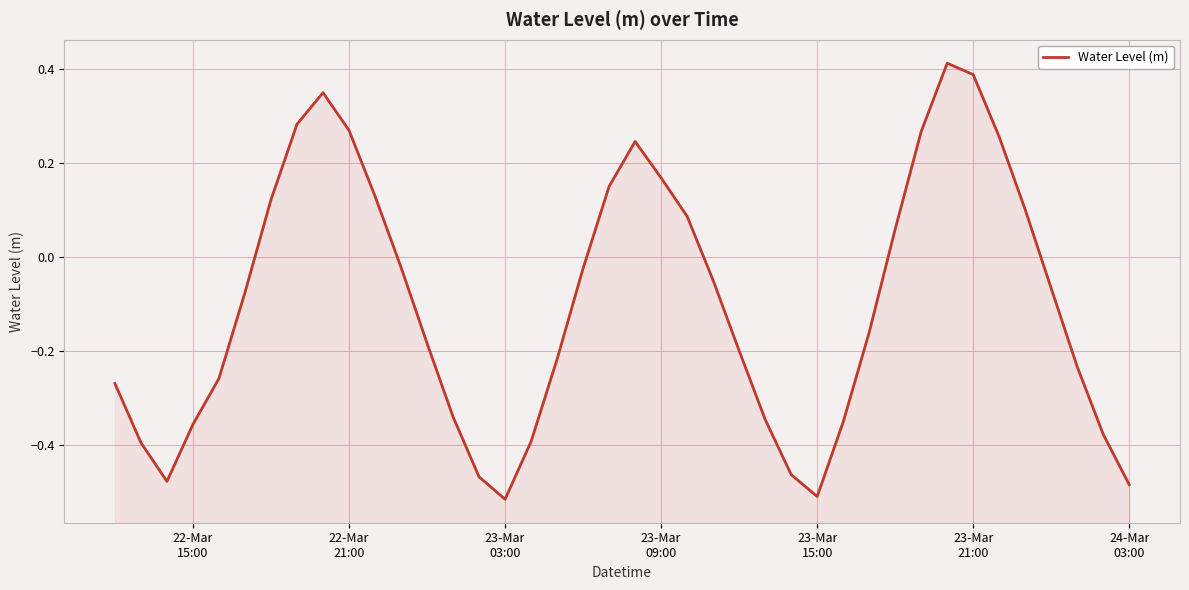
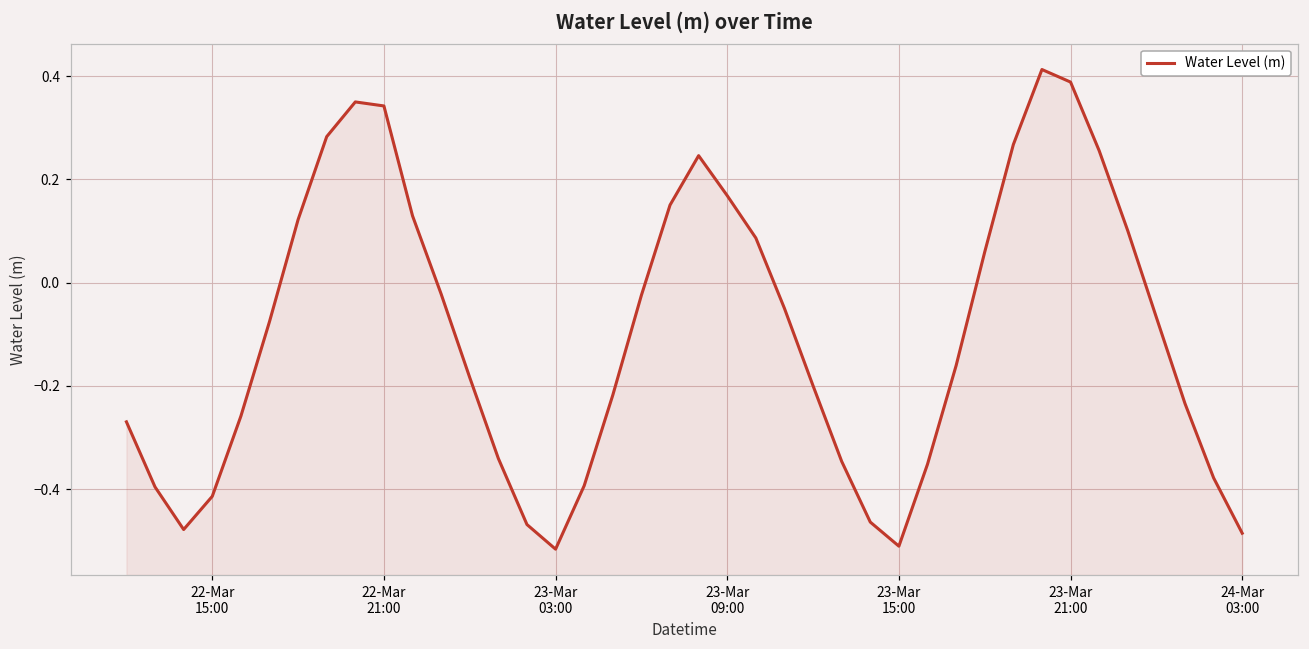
  {
-   "22-Mar 15:00": -0.36,
-   "22-Mar 21:00": 0.27,
+   "22-Mar 15:00": -0.41,
+   "22-Mar 21:00": 0.34,
    "23-Mar 03:00": -0.52,
    "23-Mar 09:00": 0.17,
    "23-Mar 15:00": -0.51,
    "23-Mar 21:00": 0.39,
    "24-Mar 03:00": -0.49
  }
